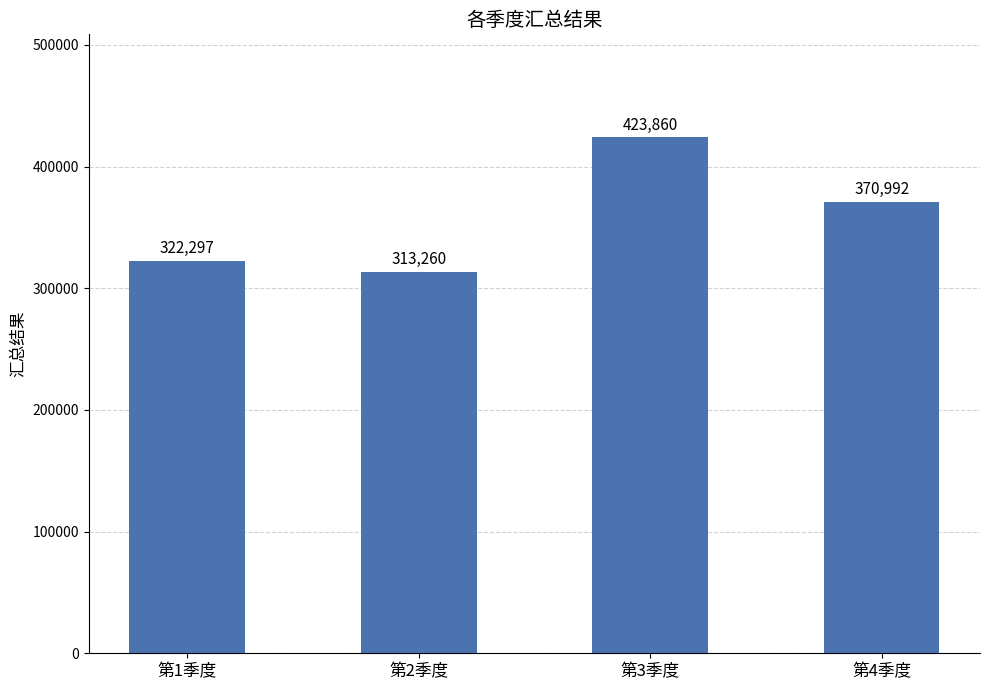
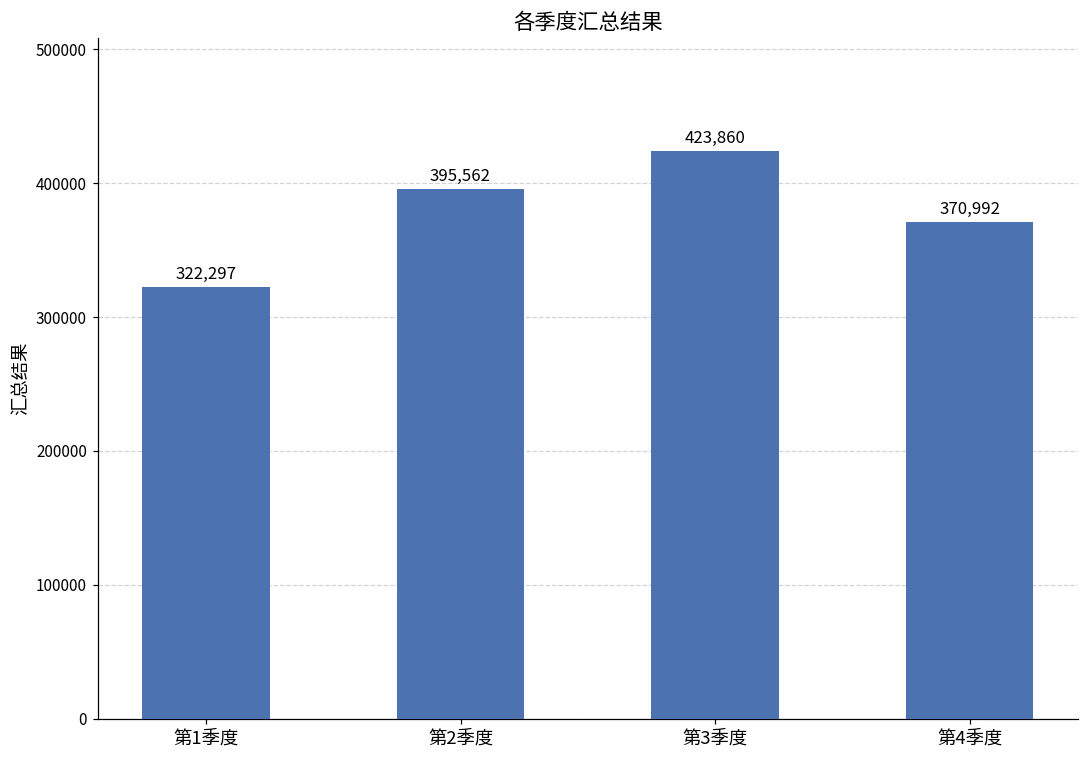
  {
    "第1季度": "322,297",
-   "第2季度": "313,260",
+   "第2季度": "395,562",
    "第3季度": "423,860",
    "第4季度": "370,992"
  }
